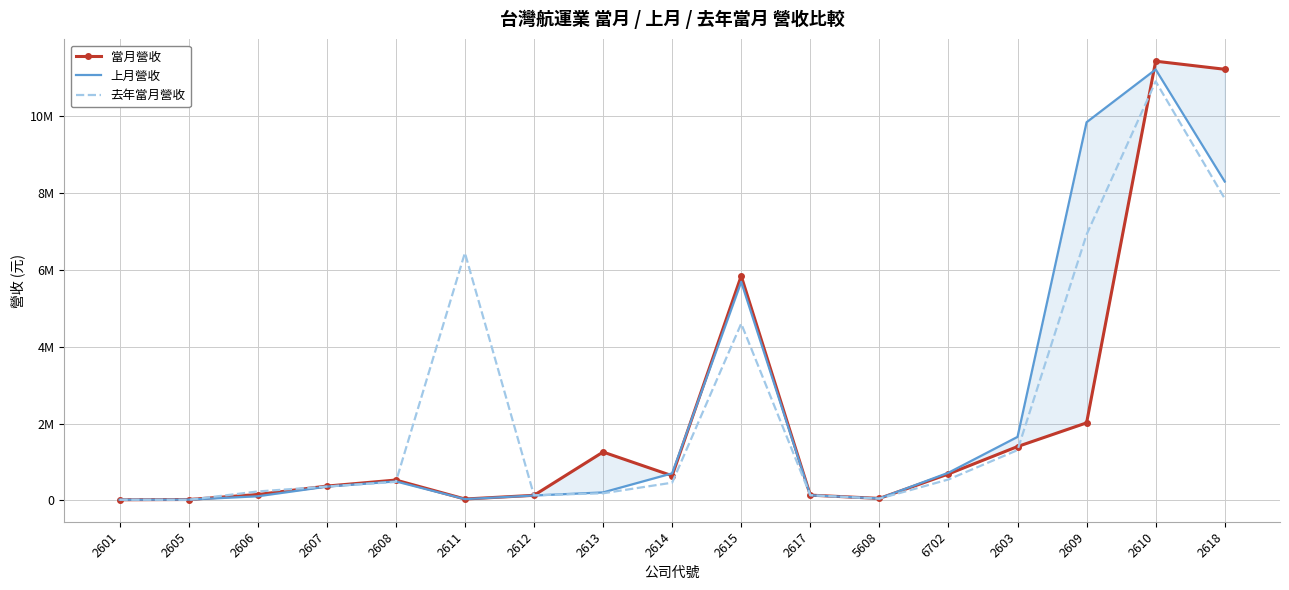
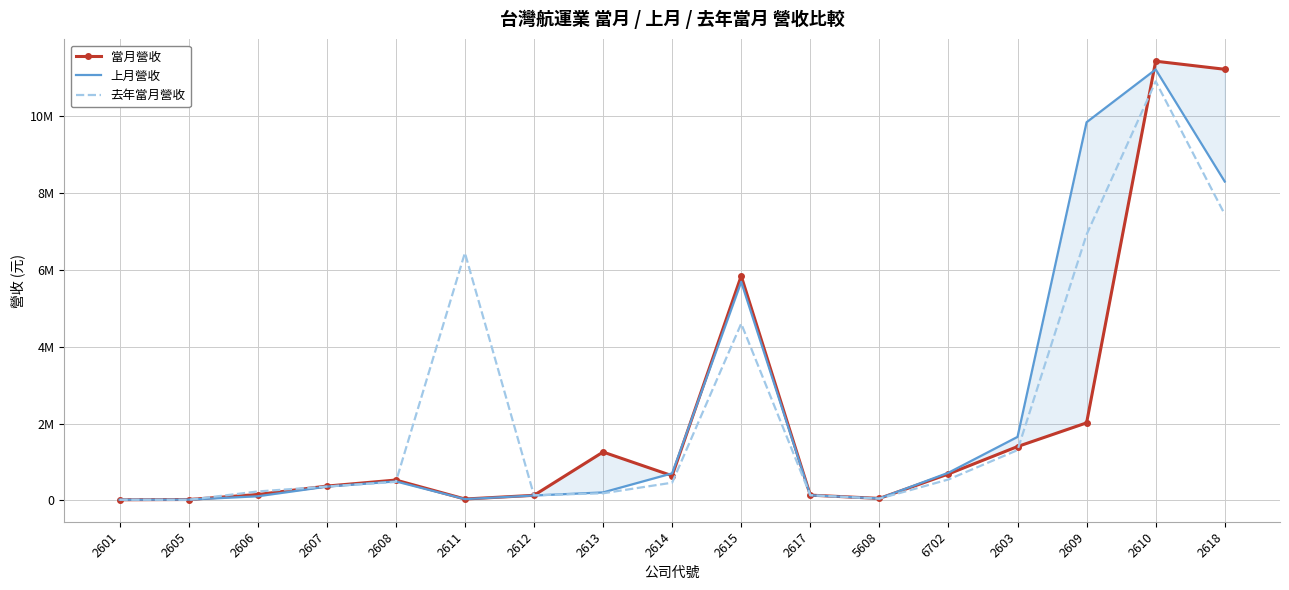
  {
    "當月營收": {
      "2603": 1400000,
      "2609": 2000000
    },
    "去年當月營收": {
      "2606": 200000,
      "2611": 6400000,
      "2614": 500000,
      "2615": 4600000,
      "6702": 500000,
      "2603": 1300000,
      "2609": 6900000,
      "2610": 10900000,
-     "2618": 7800000
+     "2618": 7400000
    }
  }
